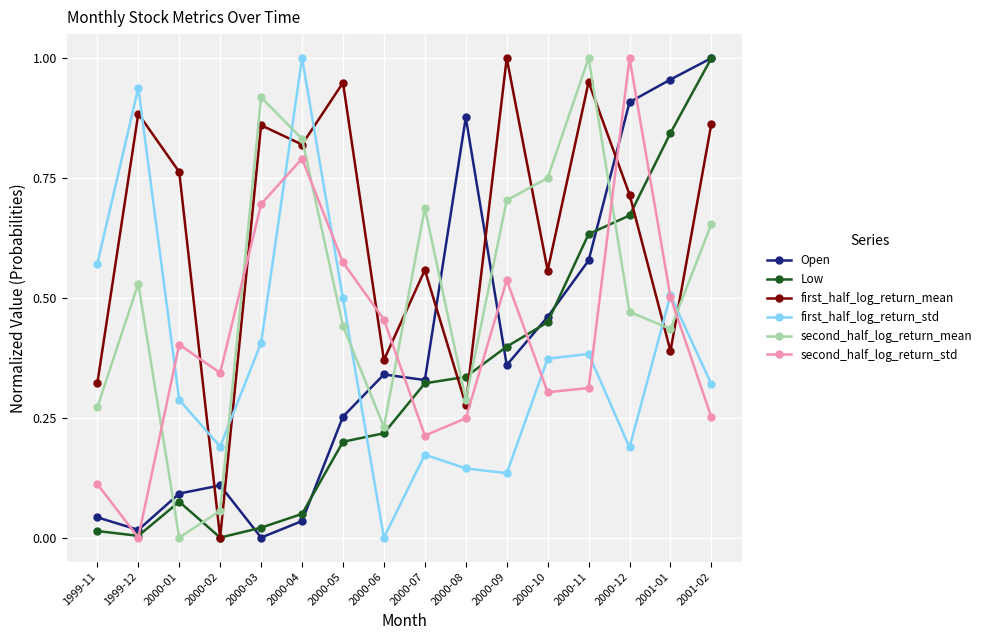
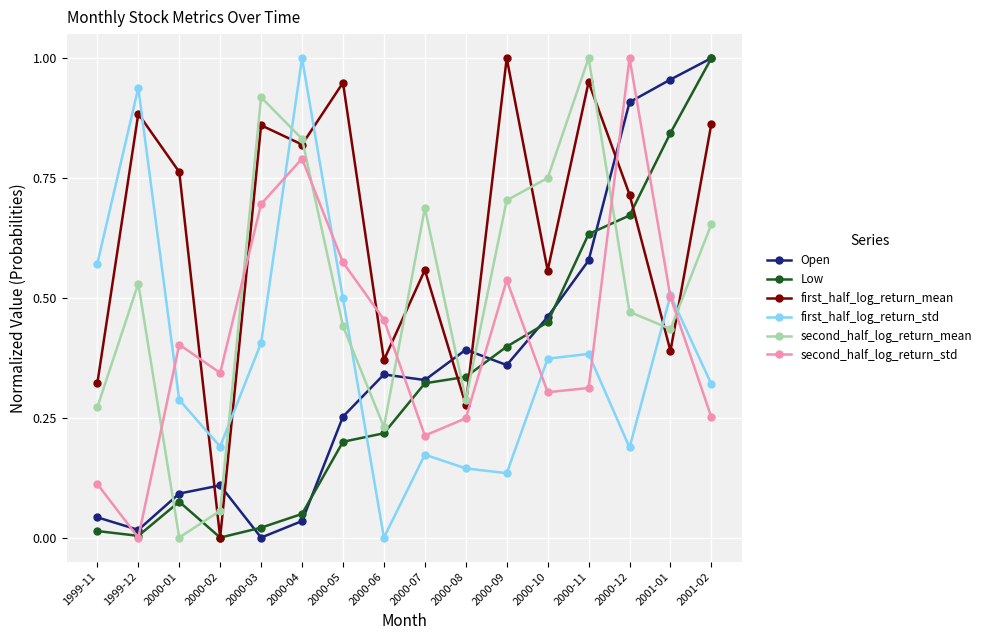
  {
    "Open": {
      "1999-11": 0.04,
      "1999-12": 0.02,
      "2000-01": 0.09,
      "2000-02": 0.11,
      "2000-03": 0.00,
      "2000-04": 0.03,
      "2000-05": 0.25,
      "2000-06": 0.34,
      "2000-07": 0.33,
-     "2000-08": 0.88,
+     "2000-08": 0.39,
      "2000-09": 0.36,
      "2000-10": 0.46,
      "2000-11": 0.58,
      "2000-12": 0.91,
      "2001-01": 0.96
    },
    "Low": {
      "1999-11": 0.01,
      "2000-01": 0.07,
      "2000-03": 0.02,
      "2000-04": 0.05,
      "2000-05": 0.20,
      "2000-06": 0.22,
      "2000-07": 0.32,
      "2000-08": 0.34,
      "2000-09": 0.40,
      "2000-10": 0.45,
      "2000-11": 0.63,
      "2000-12": 0.67,
      "2001-01": 0.84
    },
    "first_half_log_return_mean": {
      "1999-11": 0.32,
      "1999-12": 0.88,
      "2000-01": 0.76,
      "2000-03": 0.86,
      "2000-04": 0.82,
      "2000-05": 0.95,
      "2000-06": 0.37,
      "2000-07": 0.56,
      "2000-08": 0.28,
      "2000-09": 1.00,
      "2000-10": 0.56,
      "2000-11": 0.95,
      "2000-12": 0.72,
      "2001-01": 0.39,
      "2001-02": 0.86
    },
    "first_half_log_return_std": {
      "1999-11": 0.57,
      "1999-12": 0.94,
      "2000-01": 0.29,
      "2000-02": 0.19,
      "2000-03": 0.41,
      "2000-04": 1.00,
      "2000-05": 0.50,
      "2000-06": 0.00,
      "2000-07": 0.17,
      "2000-08": 0.14,
      "2000-09": 0.13,
      "2000-10": 0.37,
      "2000-11": 0.38,
      "2000-12": 0.19,
      "2001-02": 0.32
    },
    "second_half_log_return_mean": {
      "1999-11": 0.27,
      "1999-12": 0.53,
      "2000-01": 0.00,
      "2000-02": 0.06,
      "2000-03": 0.92,
      "2000-04": 0.83,
      "2000-05": 0.44,
      "2000-06": 0.23,
      "2000-07": 0.69,
      "2000-08": 0.29,
      "2000-09": 0.70,
      "2000-10": 0.75,
      "2000-11": 1.00,
      "2000-12": 0.47,
      "2001-01": 0.44,
      "2001-02": 0.65
    },
    "second_half_log_return_std": {
      "1999-11": 0.11,
      "2000-01": 0.40,
      "2000-02": 0.34,
      "2000-03": 0.70,
      "2000-04": 0.79,
      "2000-05": 0.57,
      "2000-06": 0.45,
      "2000-07": 0.21,
      "2000-08": 0.25,
      "2000-09": 0.54,
      "2000-10": 0.30,
      "2000-11": 0.31,
      "2000-12": 1.00,
      "2001-02": 0.25
    }
  }
